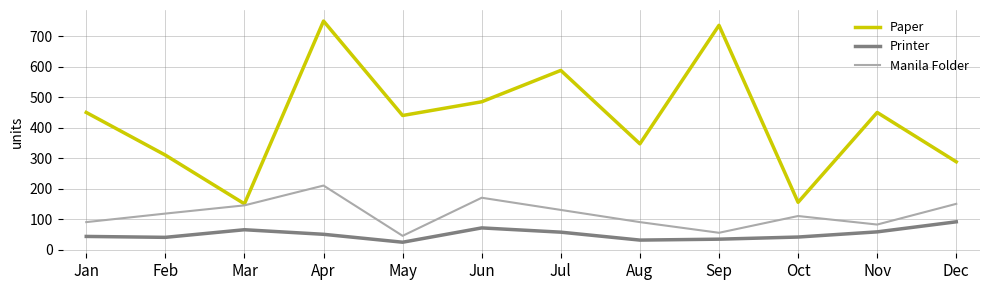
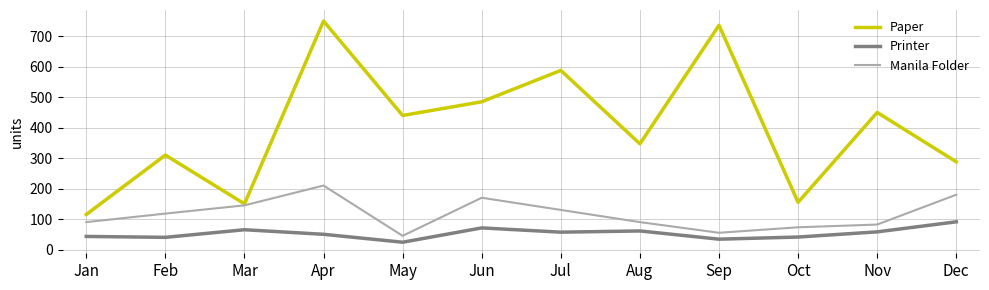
  {
    "Paper": {
-     "Jan": 450,
+     "Jan": 120,
      "Feb": 310,
      "Apr": 750,
      "May": 440,
      "Jun": 490,
      "Jul": 590,
      "Aug": 350,
      "Sep": 740,
      "Oct": 160,
      "Nov": 450,
      "Dec": 290
    },
    "Printer": {
      "Jan": 40,
      "Feb": 40,
      "Mar": 70,
      "Apr": 50,
      "May": 20,
      "Jun": 70,
      "Jul": 60,
-     "Aug": 30,
+     "Aug": 60,
      "Sep": 30,
      "Oct": 40,
      "Nov": 60,
      "Dec": 90
    },
    "Manila Folder": {
      "Jan": 90,
      "Feb": 120,
      "Apr": 210,
      "May": 50,
      "Jun": 170,
      "Jul": 130,
      "Aug": 90,
      "Sep": 60,
-     "Oct": 110,
+     "Oct": 70,
      "Nov": 80,
-     "Dec": 150
+     "Dec": 180
    }
  }
